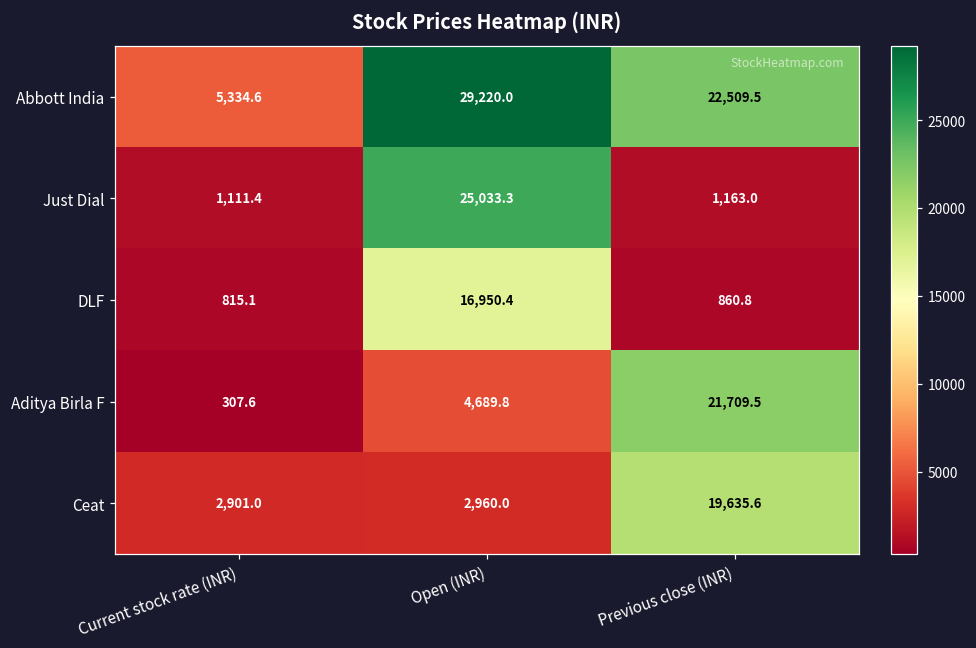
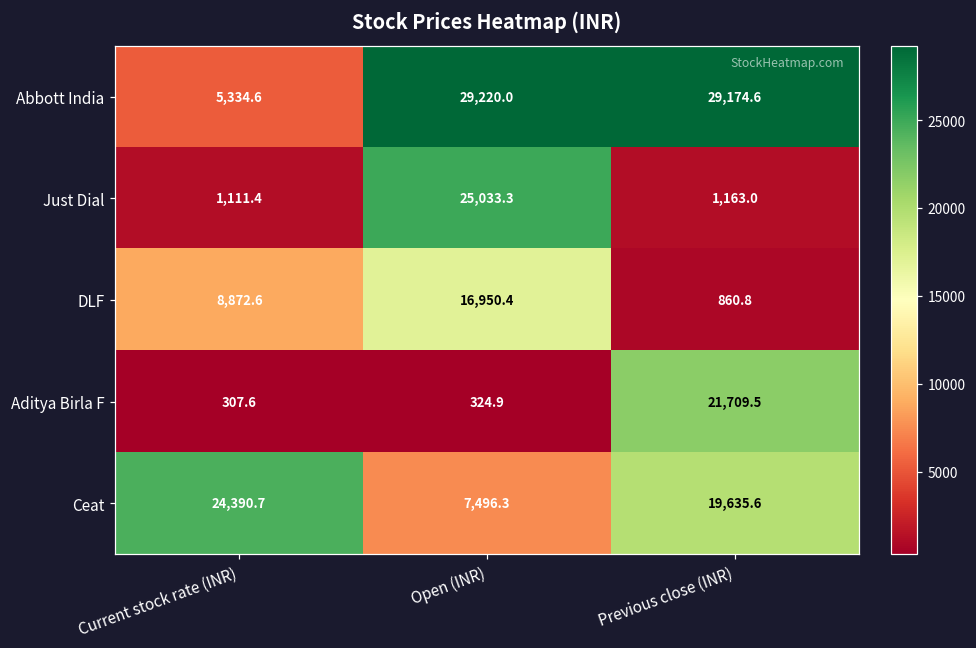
  {
    "Abbott India": {
      "Current stock rate (INR)": "5,334.6",
      "Open (INR)": "29,220.0",
-     "Previous close (INR)": "22,509.5"
+     "Previous close (INR)": "29,174.6"
    },
    "Just Dial": {
      "Current stock rate (INR)": "1,111.4",
      "Open (INR)": "25,033.3",
      "Previous close (INR)": "1,163.0"
    },
    "DLF": {
-     "Current stock rate (INR)": "815.1",
+     "Current stock rate (INR)": "8,872.6",
      "Open (INR)": "16,950.4",
      "Previous close (INR)": "860.8"
    },
    "Aditya Birla F": {
      "Current stock rate (INR)": "307.6",
-     "Open (INR)": "4,689.8",
+     "Open (INR)": "324.9",
      "Previous close (INR)": "21,709.5"
    },
    "Ceat": {
-     "Current stock rate (INR)": "2,901.0",
-     "Open (INR)": "2,960.0",
+     "Current stock rate (INR)": "24,390.7",
+     "Open (INR)": "7,496.3",
      "Previous close (INR)": "19,635.6"
    }
  }
